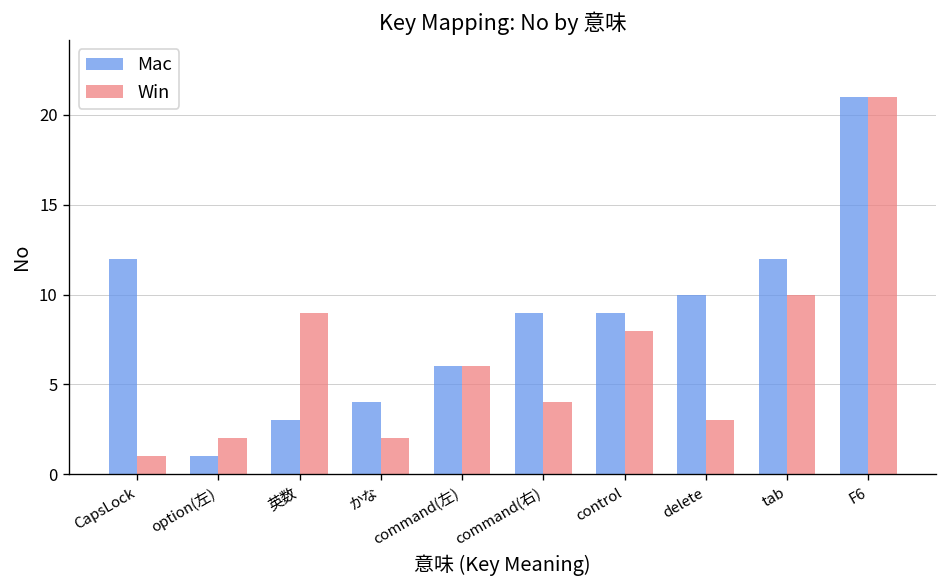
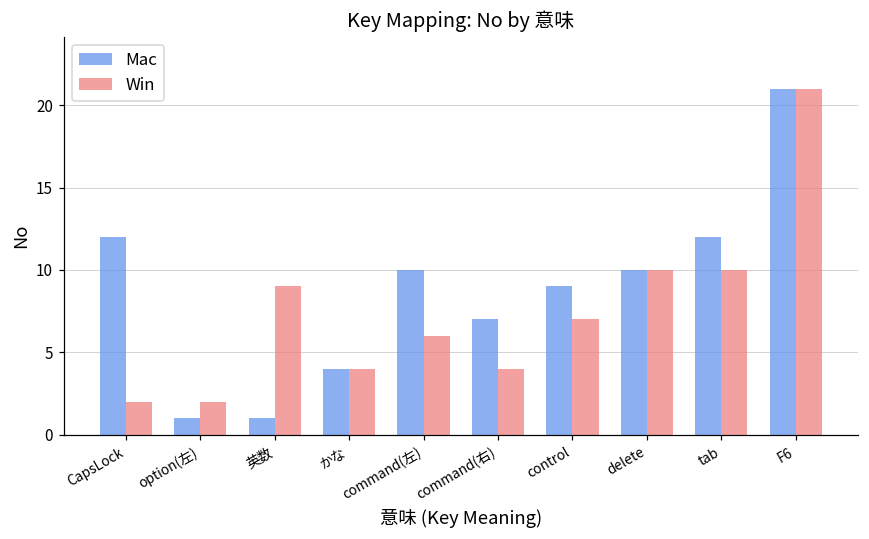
  {
    "Mac": {
      "CapsLock": 12,
      "option(左)": 1,
-     "英数": 3,
+     "英数": 1,
      "かな": 4,
-     "command(左)": 6,
-     "command(右)": 9,
+     "command(左)": 10,
+     "command(右)": 7,
      "control": 9,
      "delete": 10,
      "tab": 12,
      "F6": 21
    },
    "Win": {
-     "CapsLock": 1,
+     "CapsLock": 2,
      "option(左)": 2,
      "英数": 9,
-     "かな": 2,
+     "かな": 4,
      "command(左)": 6,
      "command(右)": 4,
-     "control": 8,
-     "delete": 3,
+     "control": 7,
+     "delete": 10,
      "tab": 10,
      "F6": 21
    }
  }
